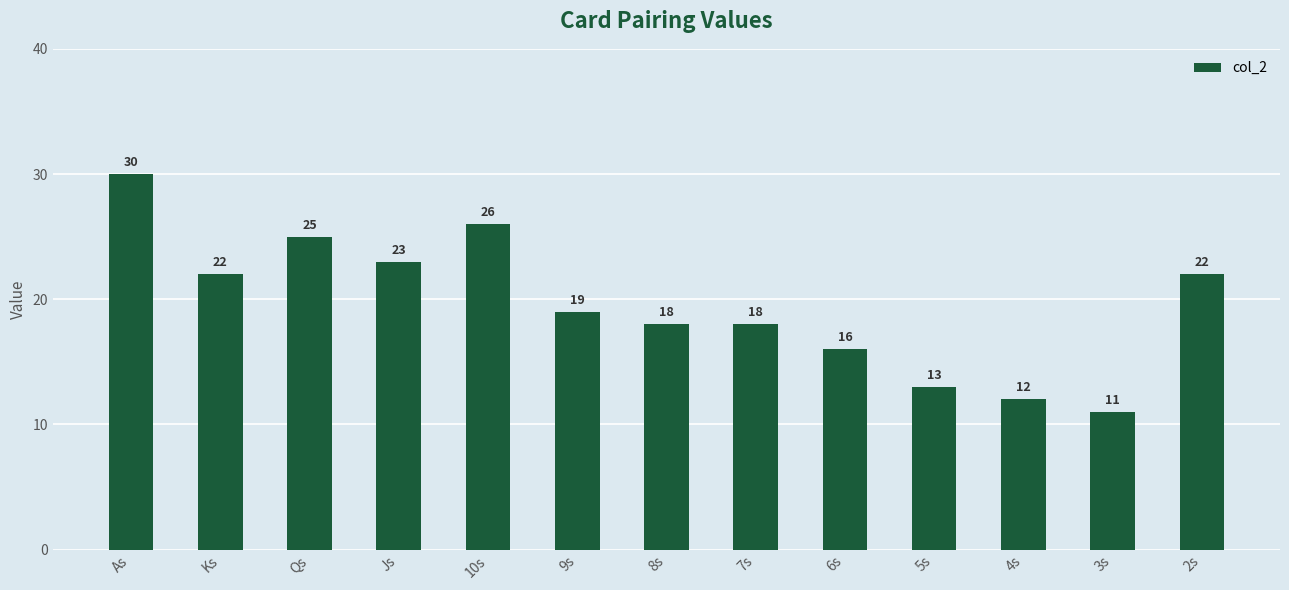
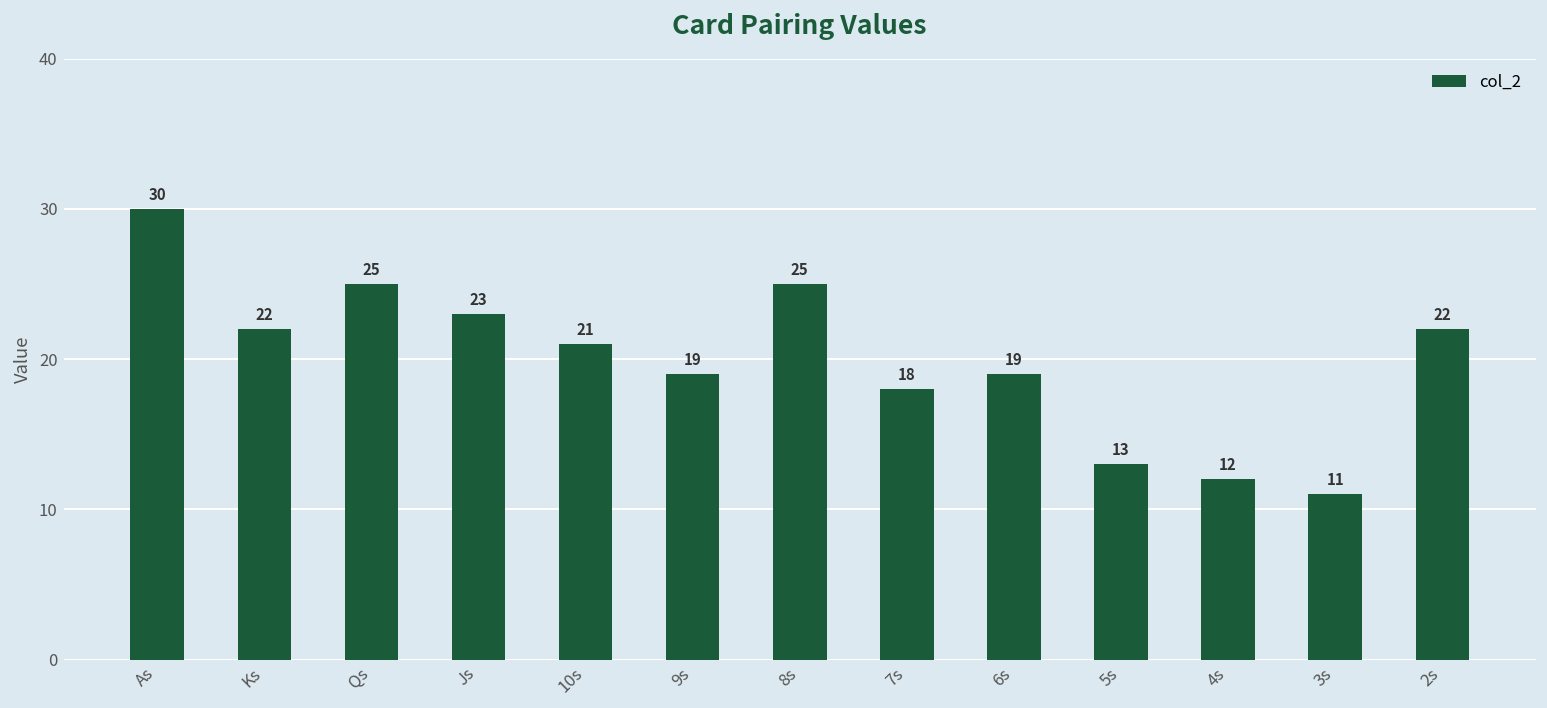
  {
    "As": 30,
    "Ks": 22,
    "Qs": 25,
    "Js": 23,
-   "10s": 26,
+   "10s": 21,
    "9s": 19,
-   "8s": 18,
+   "8s": 25,
    "7s": 18,
-   "6s": 16,
+   "6s": 19,
    "5s": 13,
    "4s": 12,
    "3s": 11,
    "2s": 22
  }
